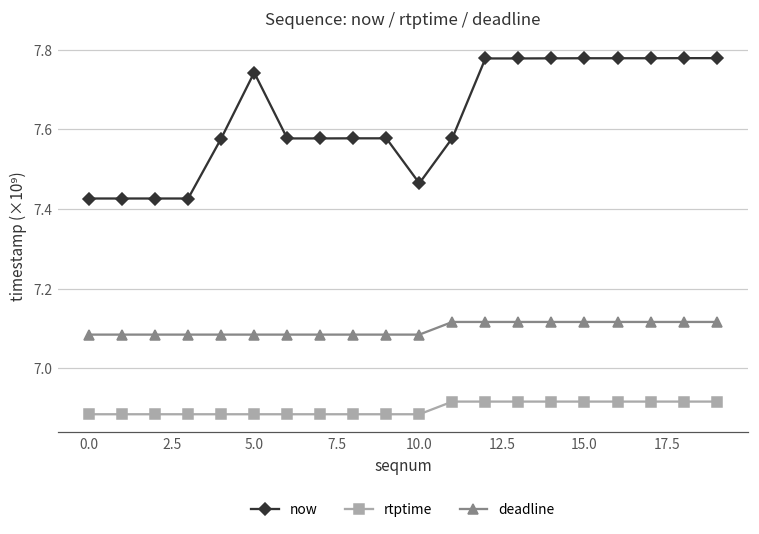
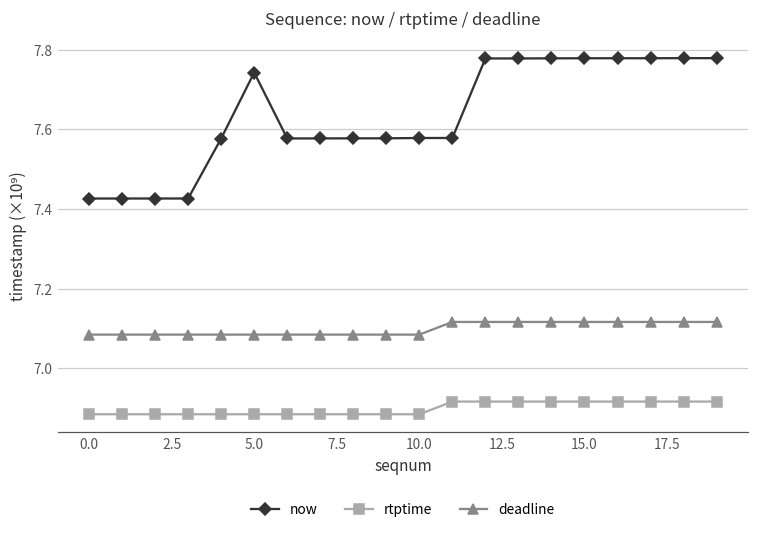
  {
    "now": {
      "0.0": 7.43,
      "5.0": 7.74,
-     "10.0": 7.46,
+     "10.0": 7.58,
      "15.0": 7.78
    }
  }
